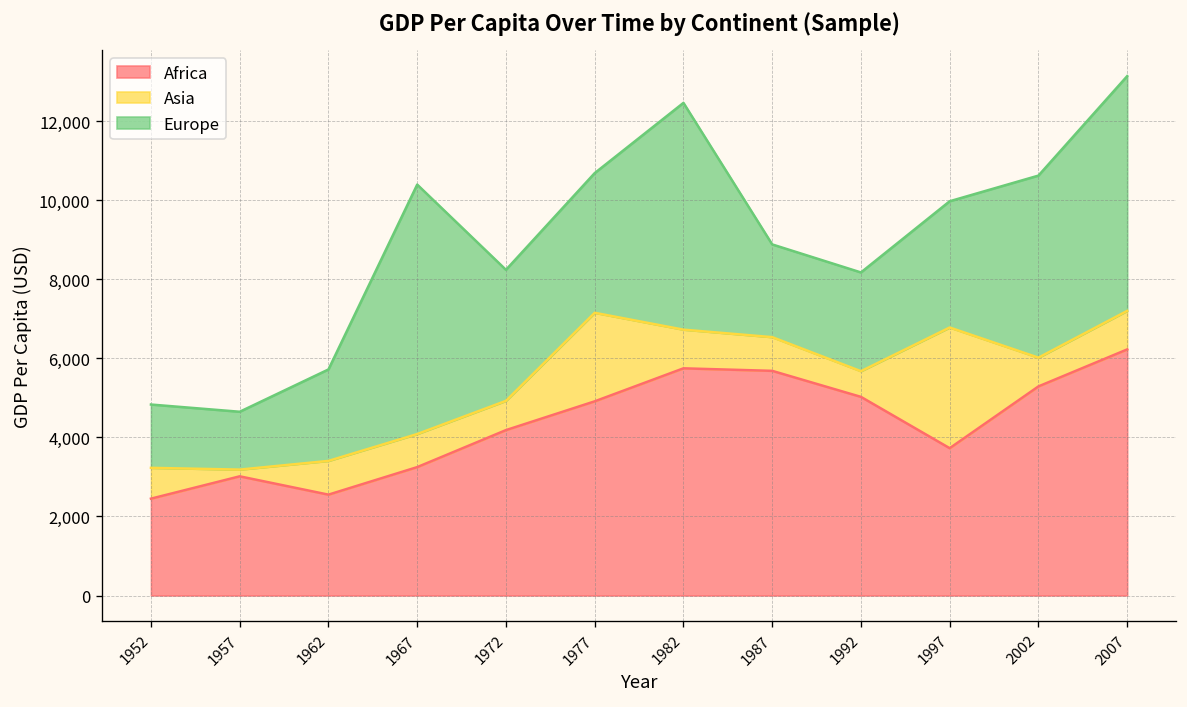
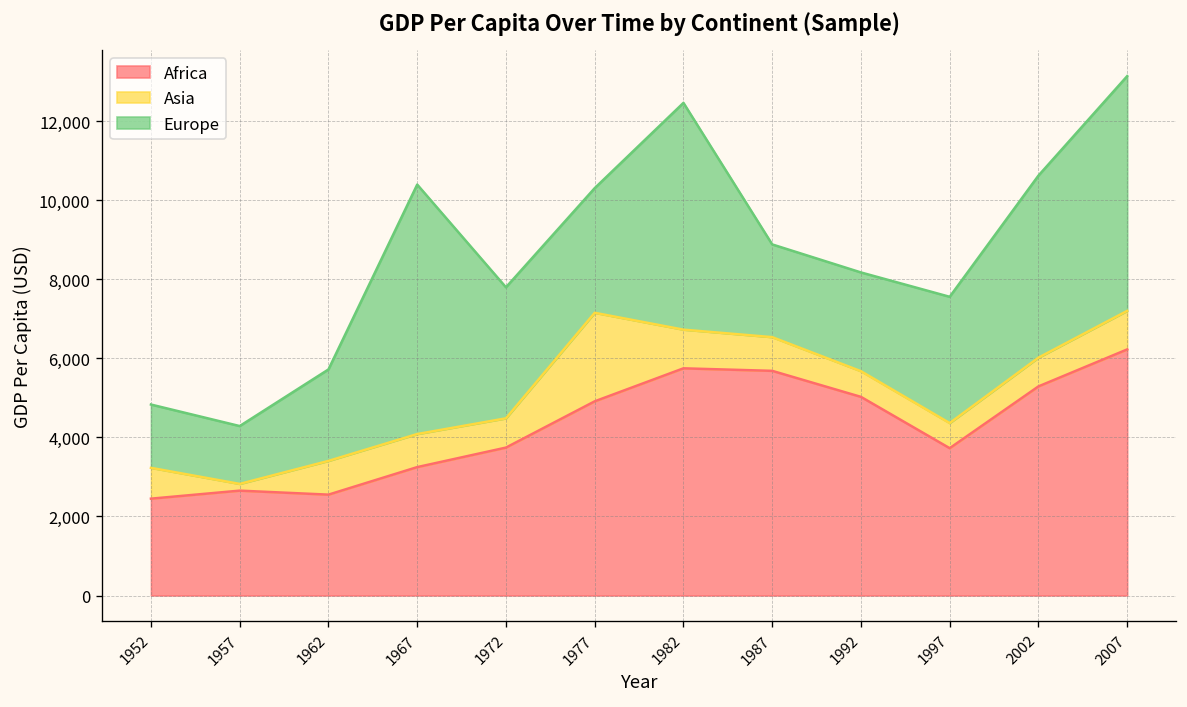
  {
    "Africa": {
      "1952": "2,400",
-     "1957": "3,000",
+     "1957": "2,700",
      "1962": "2,600",
      "1967": "3,200",
-     "1972": "4,200",
+     "1972": "3,700",
      "1977": "4,900",
      "1982": "5,700",
      "1987": "5,700",
      "1992": "5,000",
      "1997": "3,700",
      "2002": "5,300",
      "2007": "6,200"
    },
    "Asia": {
      "1952": "800",
      "1957": "200",
      "1962": "900",
      "1967": "800",
      "1972": "700",
      "1977": "2,200",
      "1982": "1,000",
      "1987": "900",
      "1992": "600",
-     "1997": "3,100",
+     "1997": "600",
      "2002": "700",
      "2007": "1,000"
    },
    "Europe": {
      "1952": "1,600",
      "1957": "1,500",
      "1962": "2,300",
      "1967": "6,300",
      "1972": "3,300",
-     "1977": "3,500",
+     "1977": "3,200",
      "1982": "5,700",
      "1987": "2,300",
      "1992": "2,500",
      "1997": "3,200",
      "2002": "4,600",
      "2007": "5,900"
    }
  }
